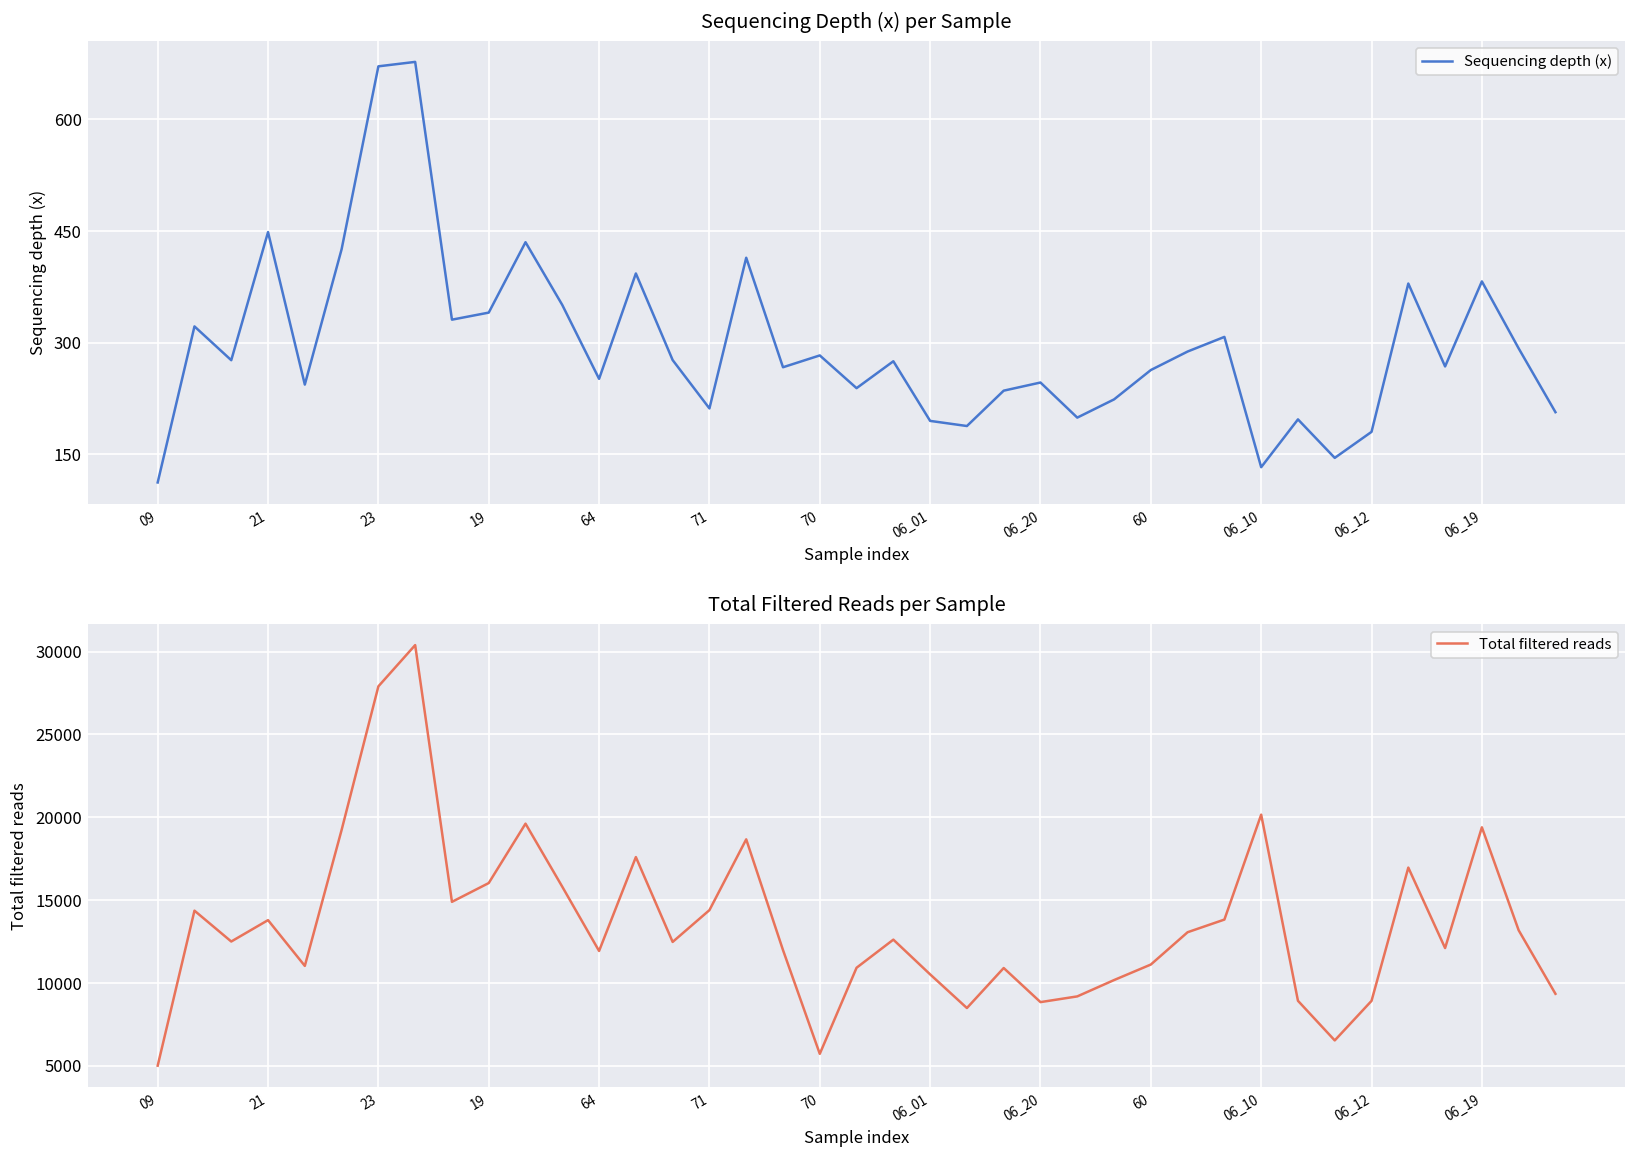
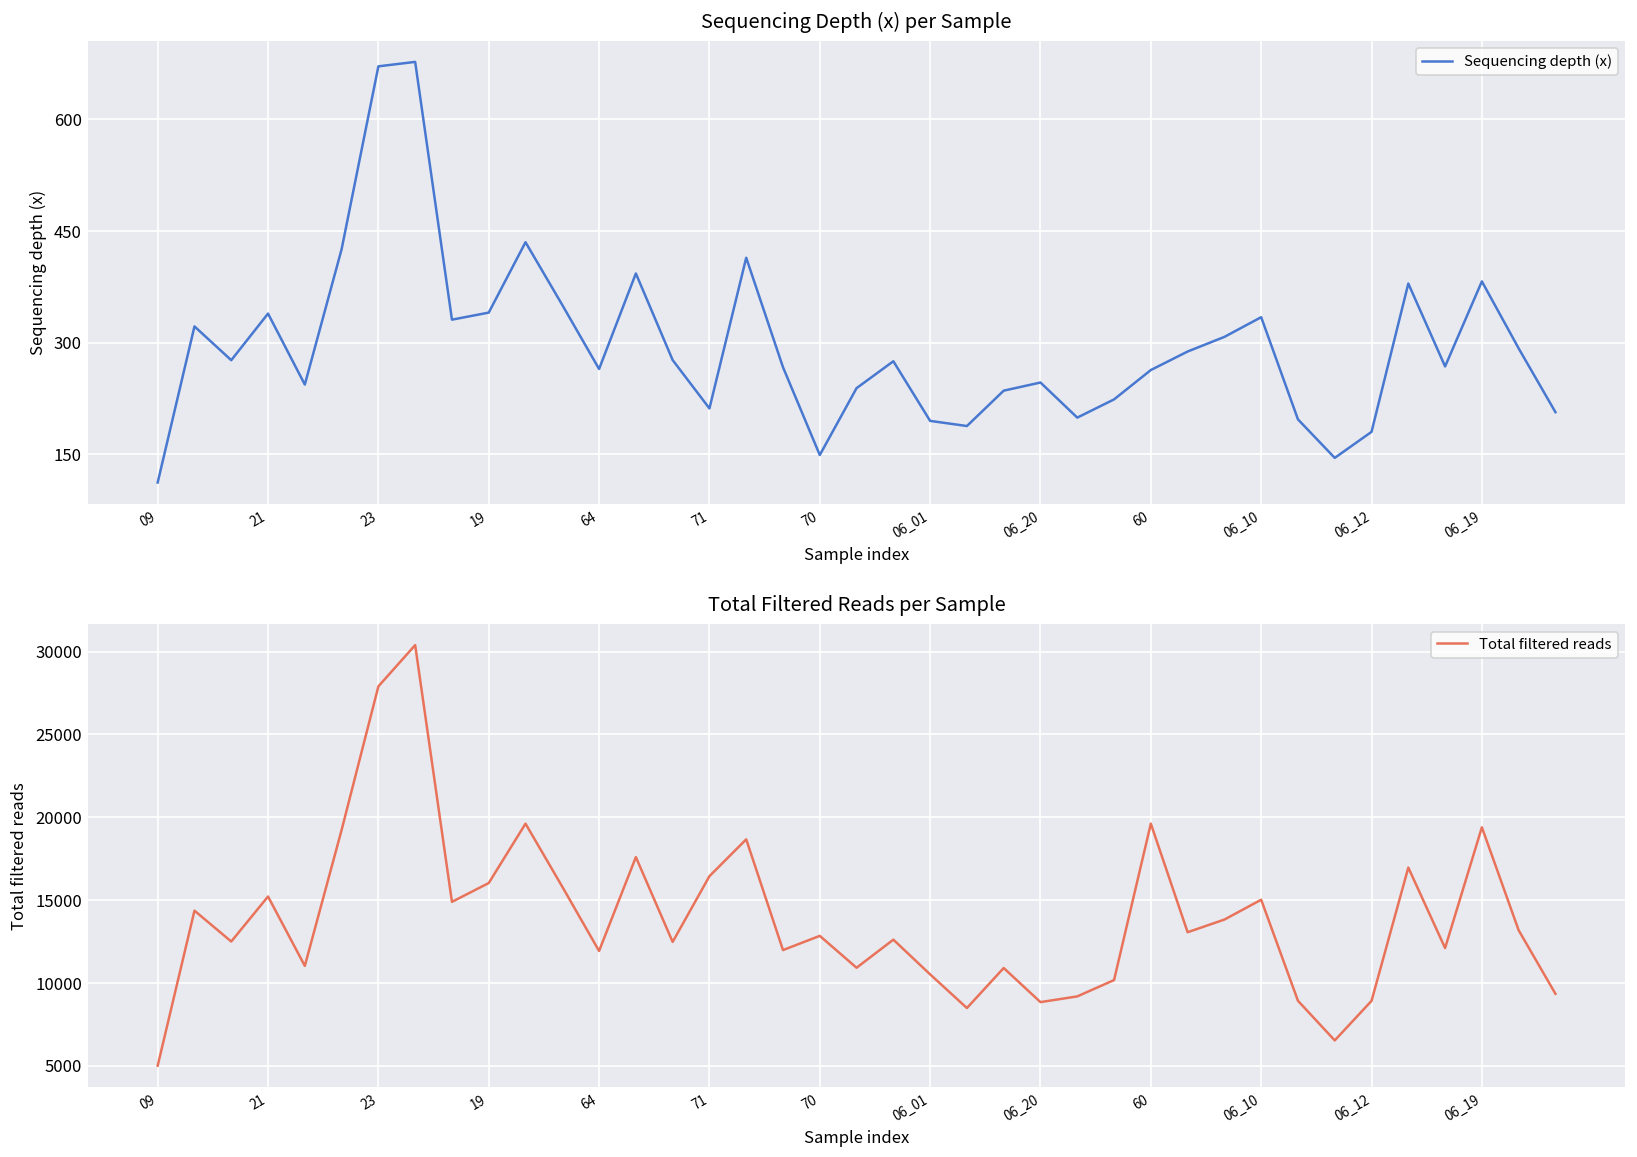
  {
    "Sequencing Depth (x) per Sample": {
      "09": 110,
-     "21": 450,
+     "21": 340,
      "23": 670,
      "19": 340,
-     "64": 250,
+     "64": 260,
      "71": 210,
-     "70": 280,
+     "70": 150,
      "06_01": 190,
      "06_20": 250,
      "60": 260,
-     "06_10": 130,
+     "06_10": 330,
      "06_12": 180,
      "06_19": 380
    },
    "Total Filtered Reads per Sample": {
      "09": 5000,
-     "21": 13800,
+     "21": 15200,
      "23": 27900,
      "19": 16000,
      "64": 11900,
-     "71": 14400,
-     "70": 5700,
+     "71": 16400,
+     "70": 12800,
      "06_01": 10500,
      "06_20": 8800,
-     "60": 11100,
-     "06_10": 20100,
+     "60": 19600,
+     "06_10": 15000,
      "06_12": 8900,
      "06_19": 19400
    }
  }
